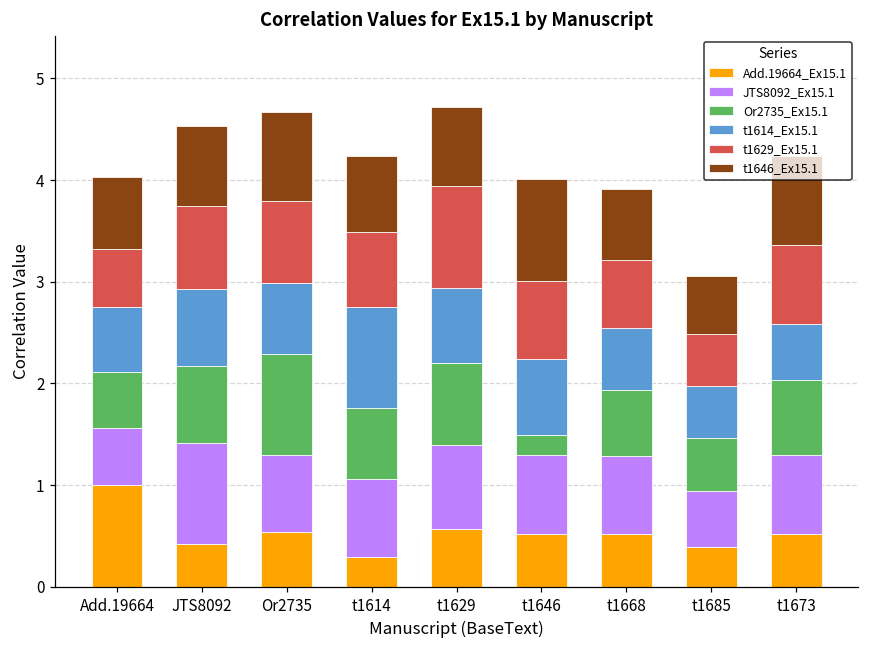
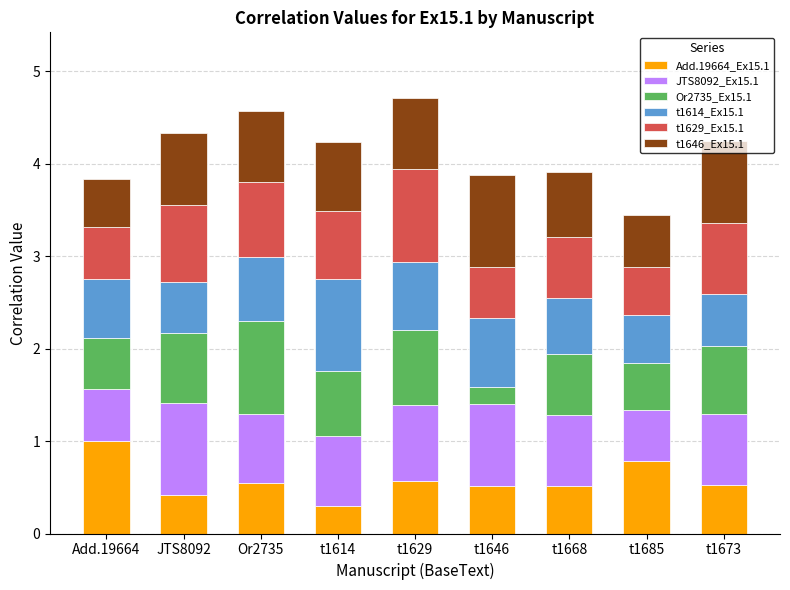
  {
    "Add.19664_Ex15.1": {
      "Add.19664": 1.0,
      "JTS8092": 0.4,
      "Or2735": 0.5,
      "t1614": 0.3,
      "t1629": 0.6,
      "t1646": 0.5,
      "t1668": 0.5,
-     "t1685": 0.4,
+     "t1685": 0.8,
      "t1673": 0.5
    },
    "JTS8092_Ex15.1": {
      "Add.19664": 0.6,
      "JTS8092": 1.0,
      "Or2735": 0.8,
      "t1614": 0.8,
      "t1629": 0.8,
-     "t1646": 0.8,
+     "t1646": 0.9,
      "t1668": 0.8,
      "t1685": 0.6,
      "t1673": 0.8
    },
    "Or2735_Ex15.1": {
      "Add.19664": 0.5,
      "JTS8092": 0.8,
      "Or2735": 1.0,
      "t1614": 0.7,
      "t1629": 0.8,
      "t1646": 0.2,
      "t1668": 0.7,
      "t1685": 0.5,
      "t1673": 0.7
    },
    "t1614_Ex15.1": {
      "Add.19664": 0.6,
-     "JTS8092": 0.8,
+     "JTS8092": 0.6,
      "Or2735": 0.7,
      "t1614": 1.0,
      "t1629": 0.7,
      "t1646": 0.7,
      "t1668": 0.6,
      "t1685": 0.5,
      "t1673": 0.6
    },
    "t1629_Ex15.1": {
      "Add.19664": 0.6,
      "JTS8092": 0.8,
      "Or2735": 0.8,
      "t1614": 0.7,
      "t1629": 1.0,
-     "t1646": 0.8,
+     "t1646": 0.5,
      "t1668": 0.7,
      "t1685": 0.5,
      "t1673": 0.8
    },
    "t1646_Ex15.1": {
-     "Add.19664": 0.7,
+     "Add.19664": 0.5,
      "JTS8092": 0.8,
-     "Or2735": 0.9,
+     "Or2735": 0.8,
      "t1614": 0.7,
      "t1629": 0.8,
      "t1646": 1.0,
      "t1668": 0.7,
      "t1685": 0.6
    }
  }
